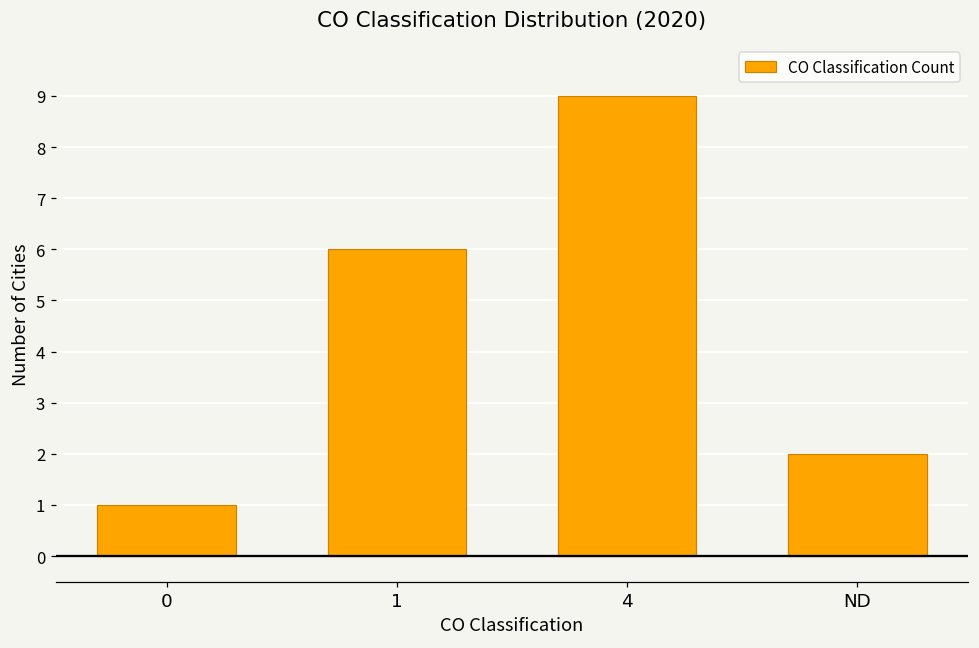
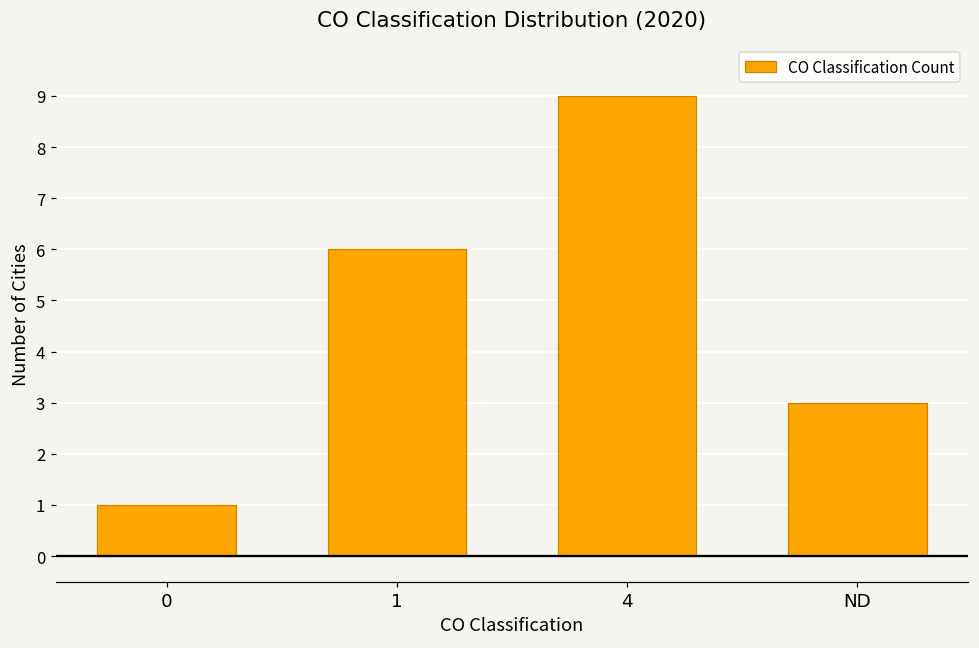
  {
    "0": 1,
    "1": 6,
    "4": 9,
-   "ND": 2
+   "ND": 3
  }
